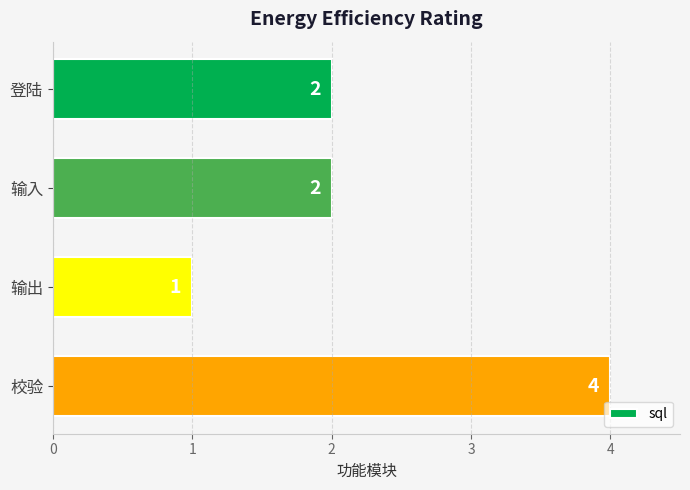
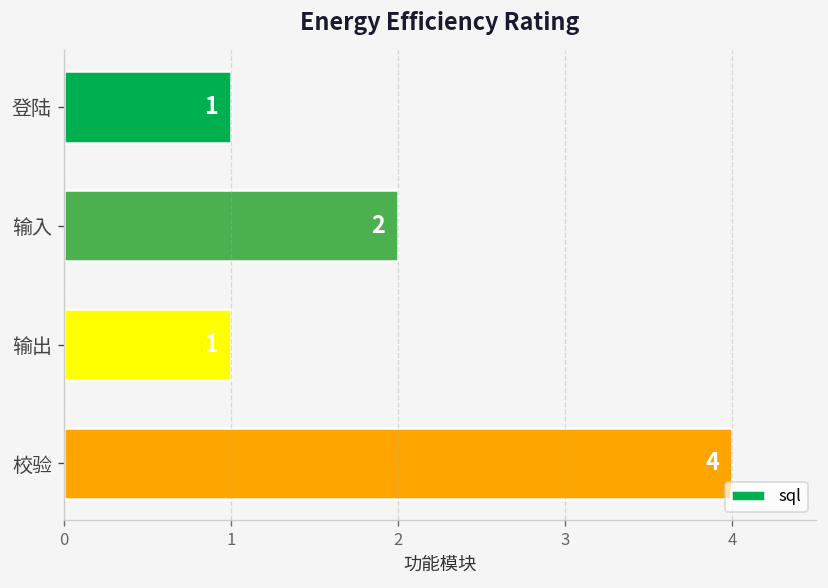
  {
-   "登陆": 2,
+   "登陆": 1,
    "输入": 2,
    "输出": 1,
    "校验": 4
  }
